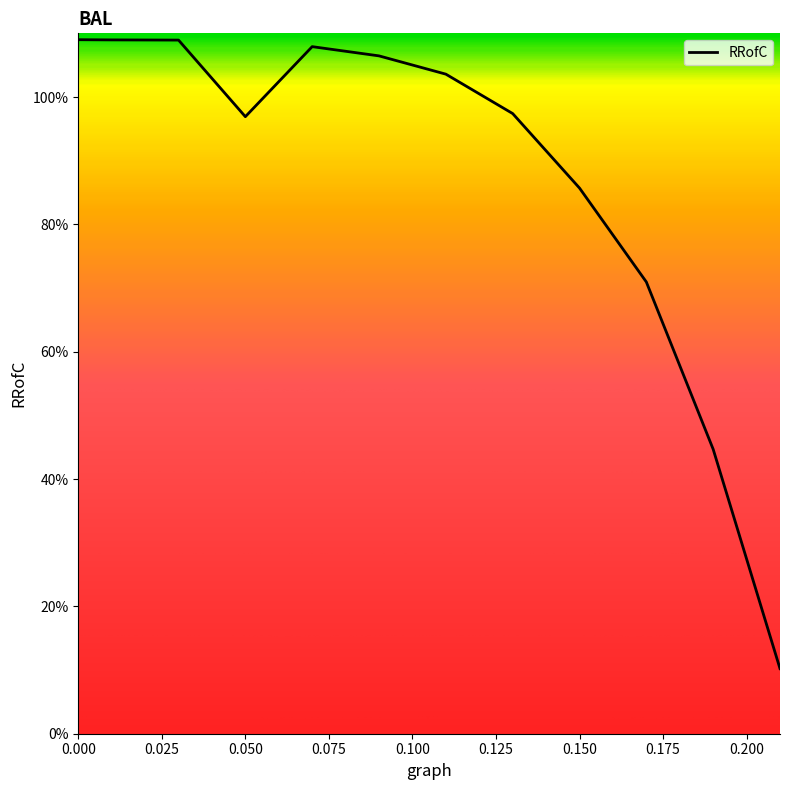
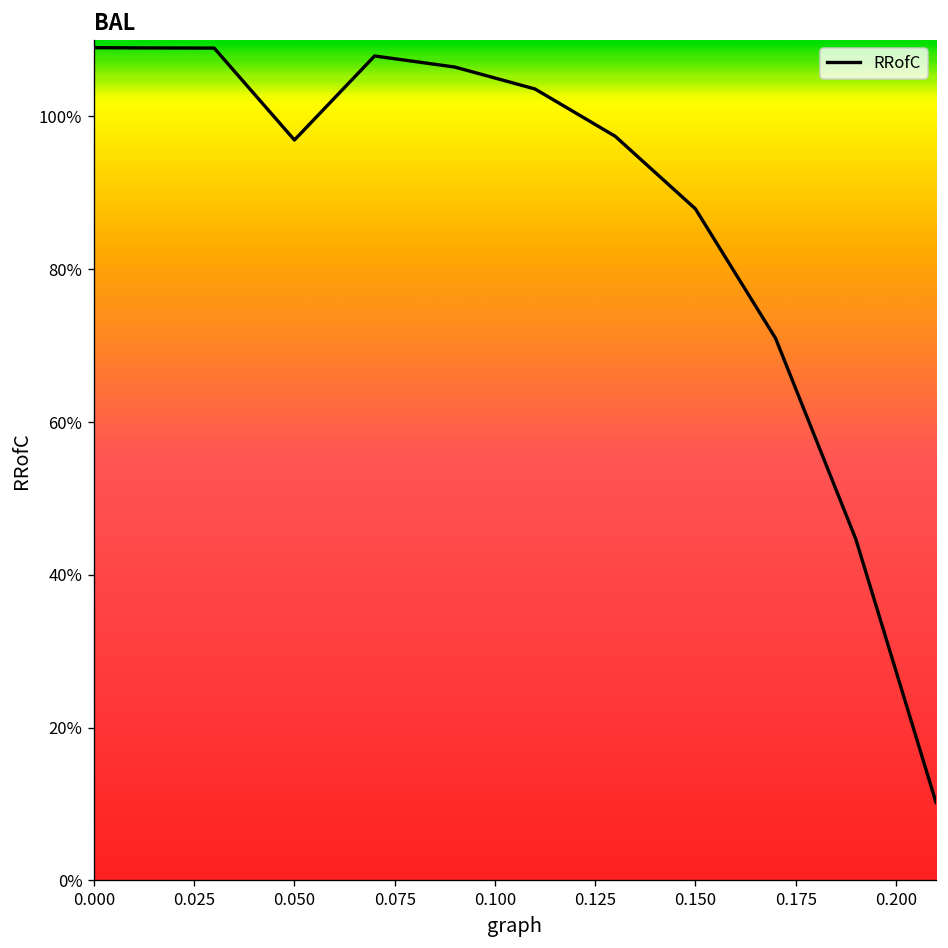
  {
    "0.000": "109%",
    "0.050": "97%",
-   "0.150": "86%"
+   "0.150": "88%"
  }
